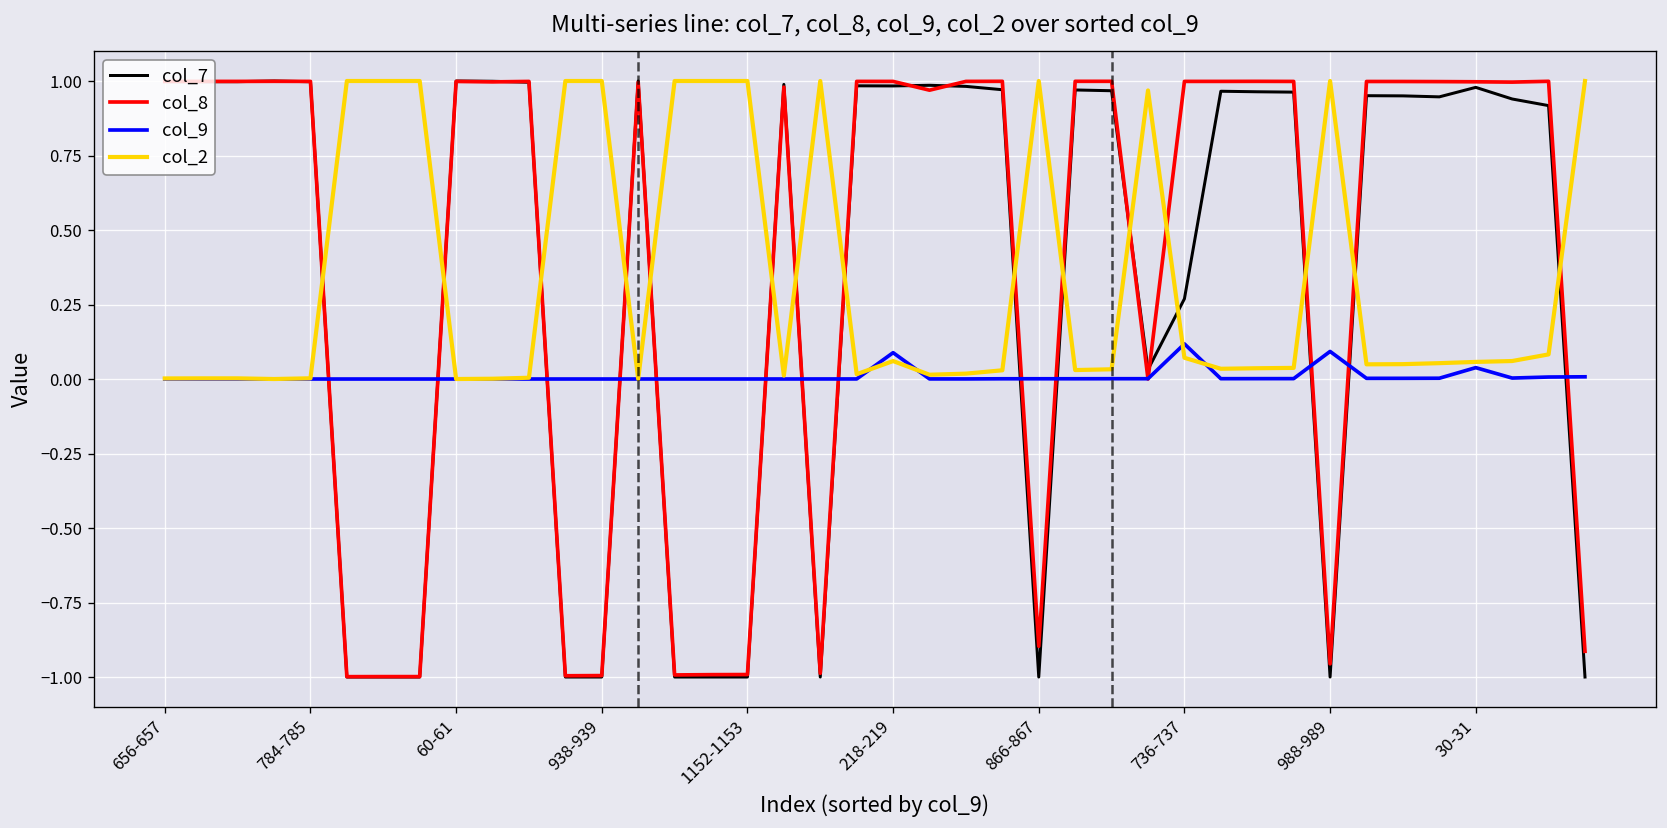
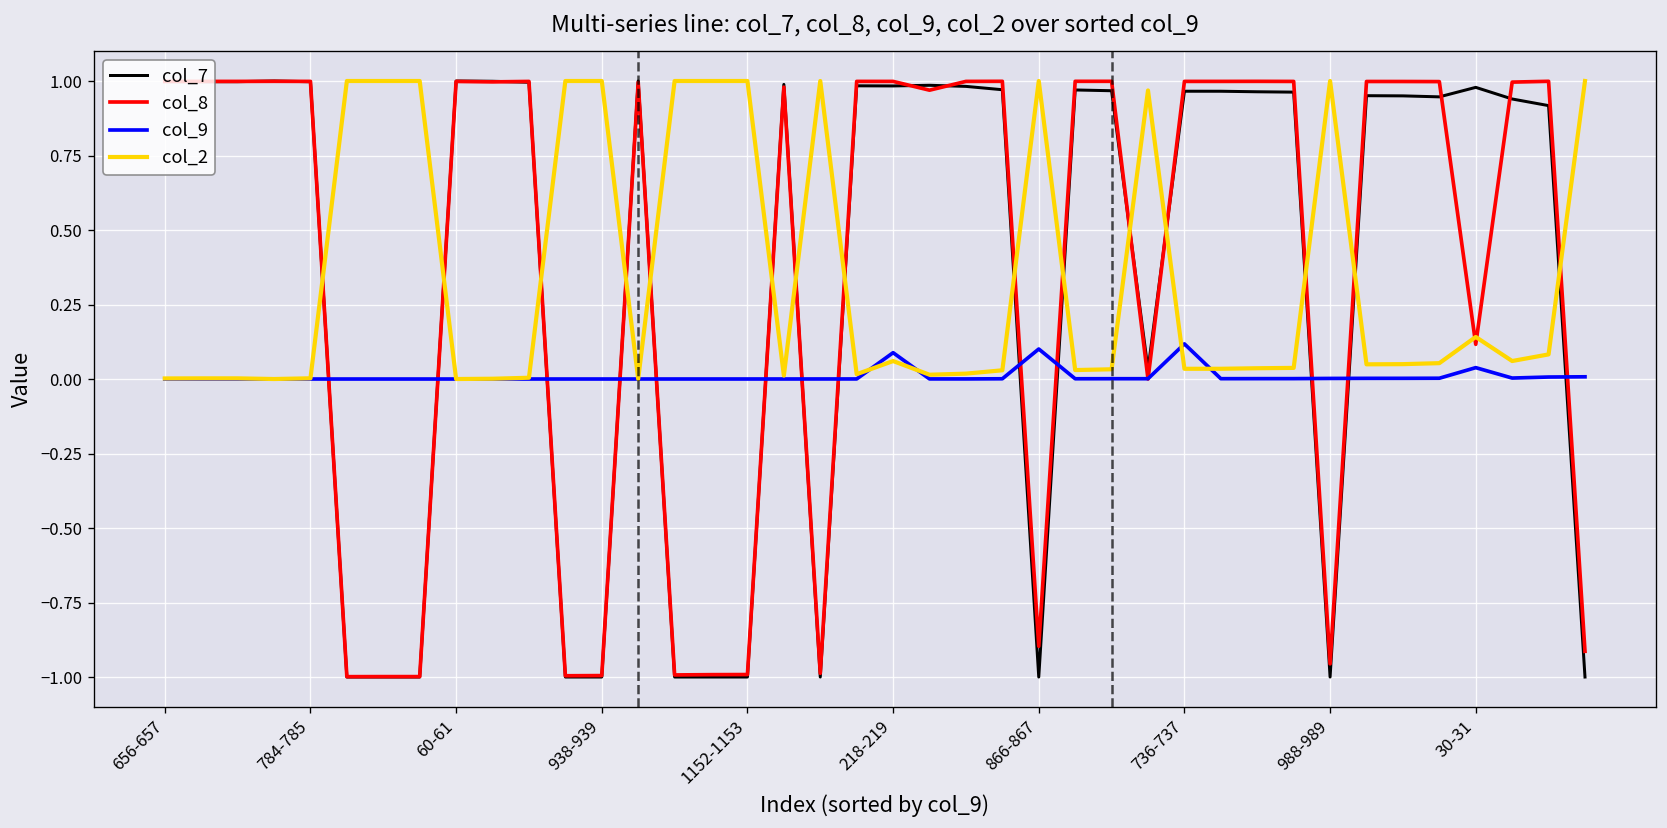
  {
    "col_7": {
      "218-219": 0.98,
      "866-867": -1.00,
-     "736-737": 0.27,
+     "736-737": 0.97,
      "988-989": -1.00,
      "30-31": 0.98
    },
    "col_8": {
      "218-219": 1.00,
      "866-867": -0.90,
      "736-737": 1.00,
      "988-989": -0.96,
-     "30-31": 1.00
+     "30-31": 0.12
    },
    "col_9": {
      "938-939": 0.00,
      "1152-1153": 0.00,
      "218-219": 0.09,
-     "866-867": 0.00,
+     "866-867": 0.10,
      "736-737": 0.12,
-     "988-989": 0.09,
+     "988-989": 0.00,
      "30-31": 0.04
    },
    "col_2": {
      "938-939": 1.00,
      "1152-1153": 1.00,
      "218-219": 0.06,
      "866-867": 1.00,
-     "736-737": 0.07,
+     "736-737": 0.03,
      "988-989": 1.00,
-     "30-31": 0.06
+     "30-31": 0.14
    }
  }
